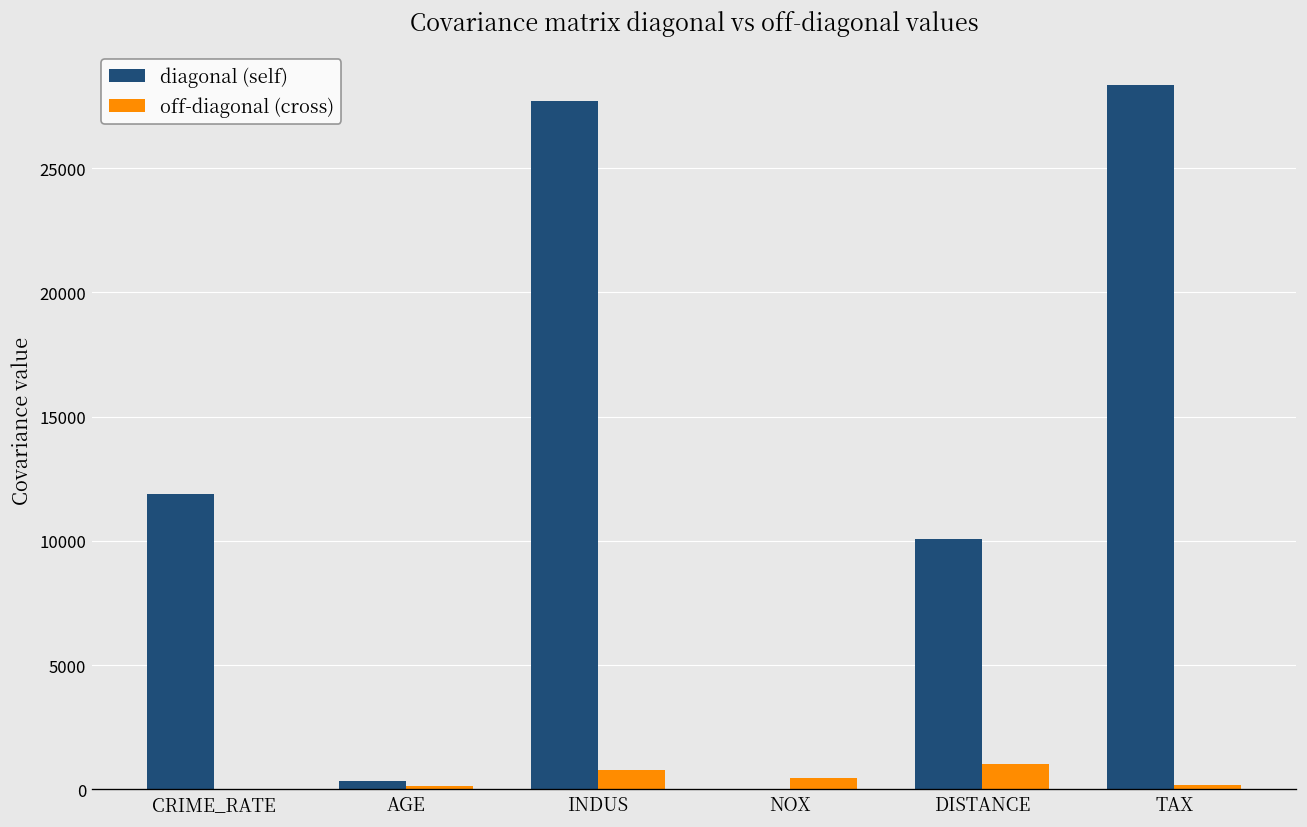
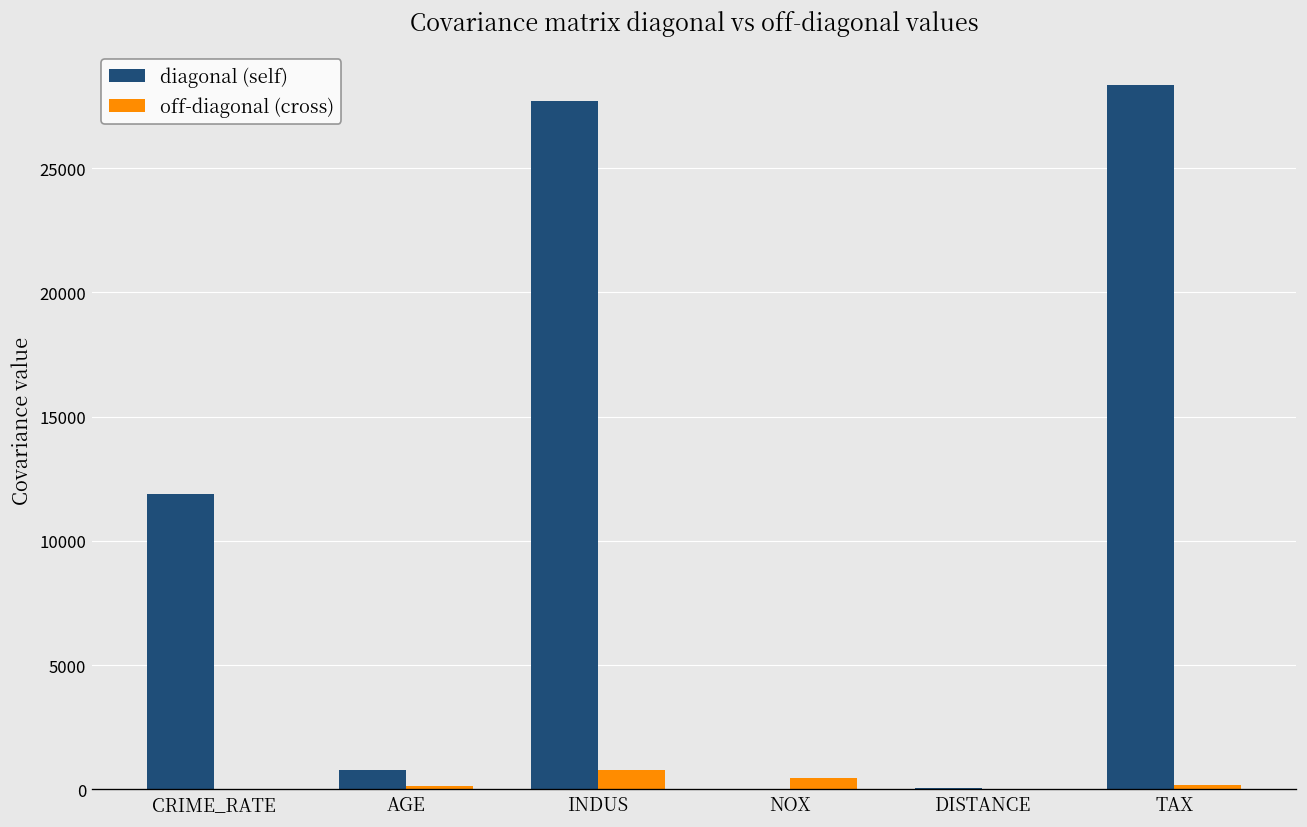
  {
    "diagonal (self)": {
      "CRIME_RATE": 11900,
-     "AGE": 300,
+     "AGE": 800,
      "INDUS": 27700,
-     "DISTANCE": 10100,
+     "DISTANCE": 100,
      "TAX": 28300
    },
    "off-diagonal (cross)": {
      "AGE": 100,
      "INDUS": 800,
      "NOX": 500,
-     "DISTANCE": 1000,
+     "DISTANCE": 0,
      "TAX": 200
    }
  }
